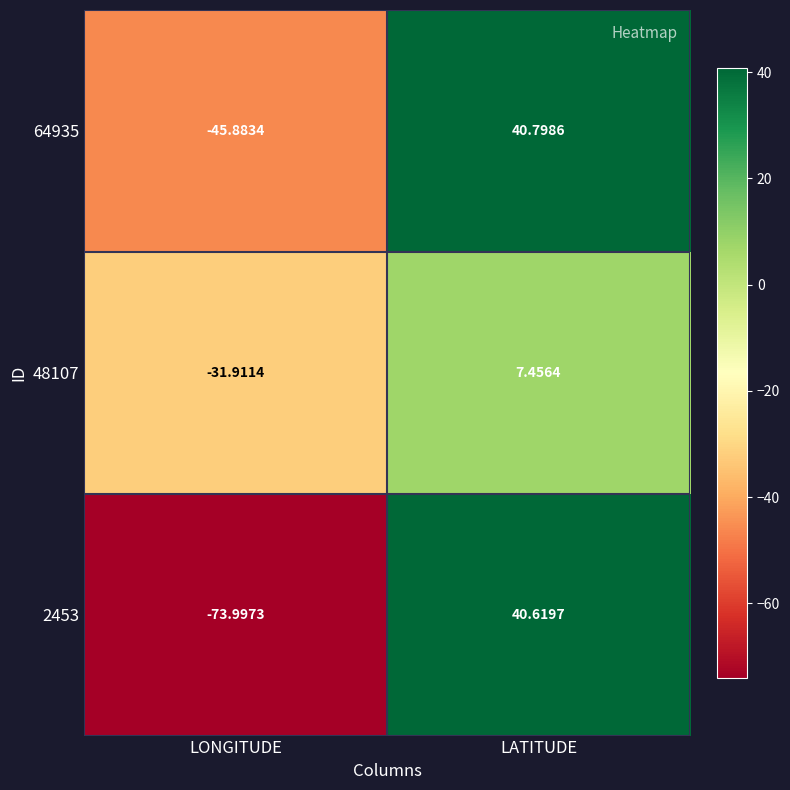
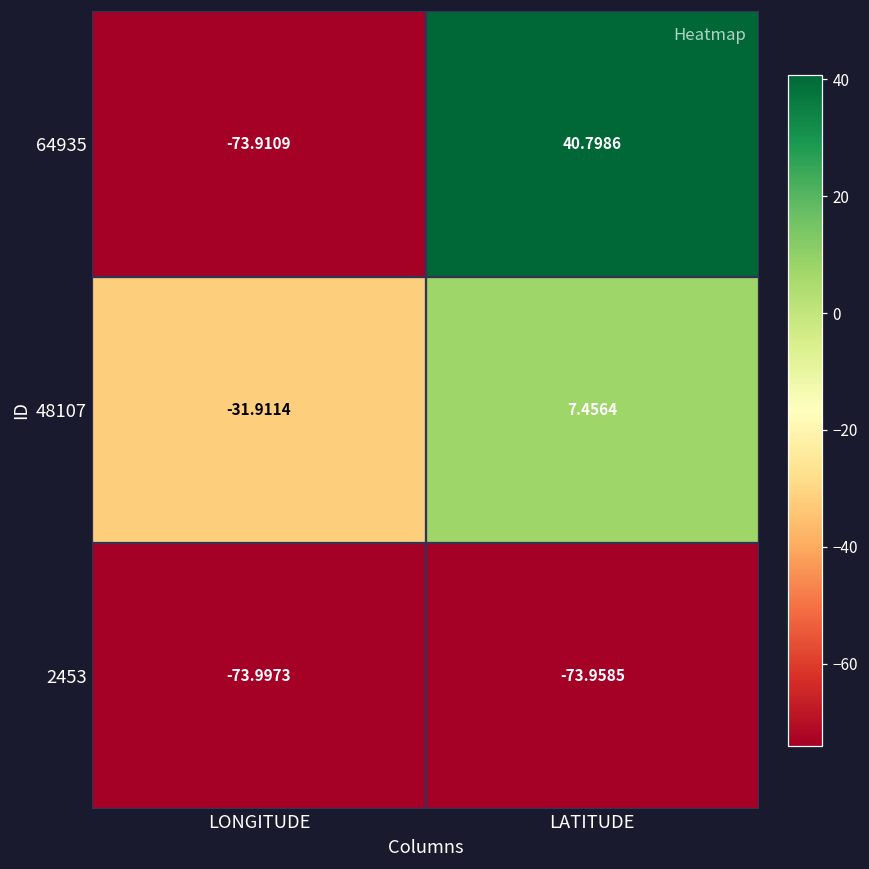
  {
    "64935": {
-     "LONGITUDE": -45.8834
+     "LONGITUDE": -73.9109
    },
    "48107": {
      "LONGITUDE": -31.9114,
      "LATITUDE": 7.4564
    },
    "2453": {
      "LONGITUDE": -73.9973,
-     "LATITUDE": 40.6197
+     "LATITUDE": -73.9585
    }
  }
